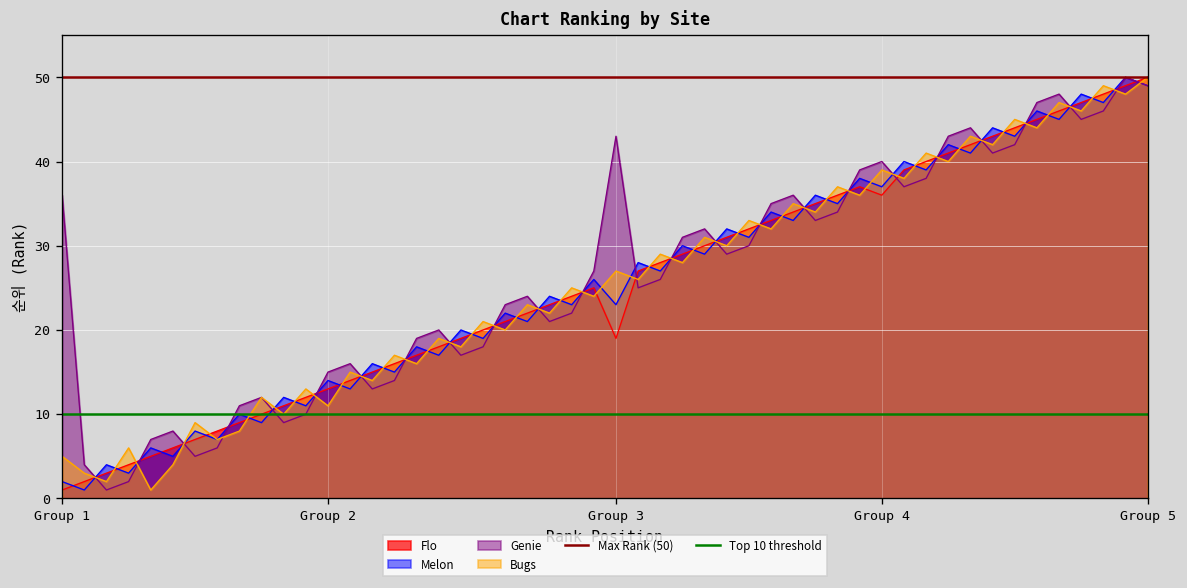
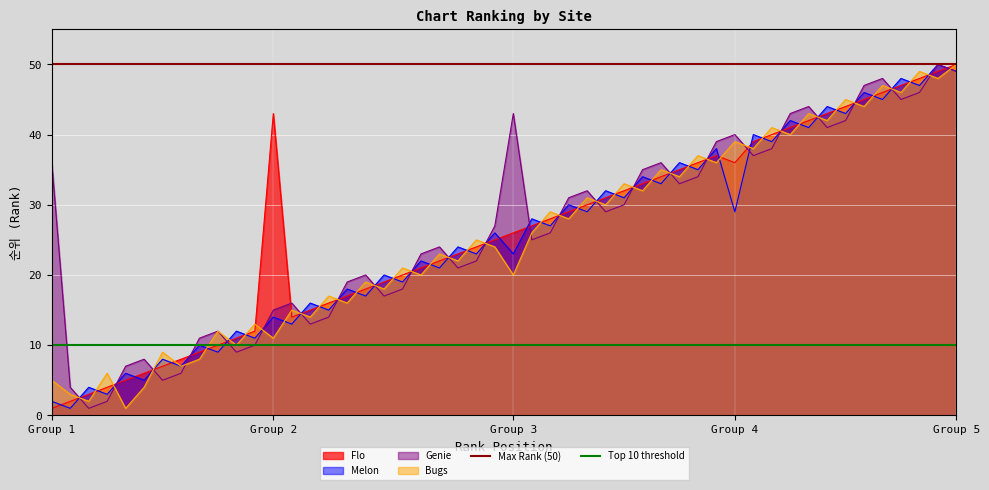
  {
    "Flo": {
      "Group 1": 1,
-     "Group 2": 13,
-     "Group 3": 19,
+     "Group 2": 43,
+     "Group 3": 26,
      "Group 4": 36
    },
    "Melon": {
      "Group 1": 2,
      "Group 2": 14,
      "Group 3": 23,
-     "Group 4": 37
+     "Group 4": 29
    },
    "Genie": {
      "Group 1": 36,
      "Group 2": 15,
      "Group 3": 43,
      "Group 4": 40
    },
    "Bugs": {
      "Group 1": 5,
      "Group 2": 11,
-     "Group 3": 27,
+     "Group 3": 20,
      "Group 4": 39
    }
  }
